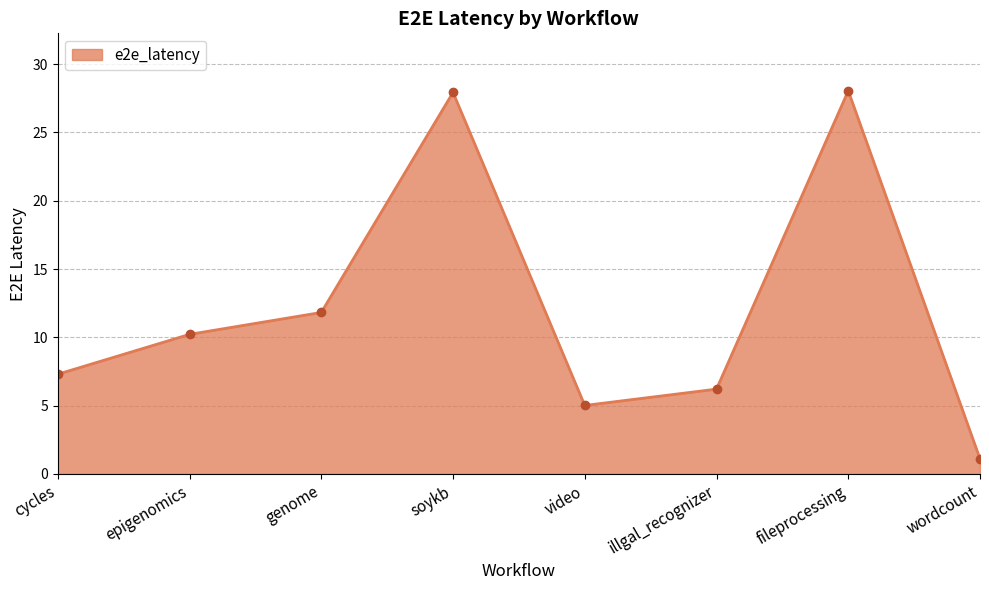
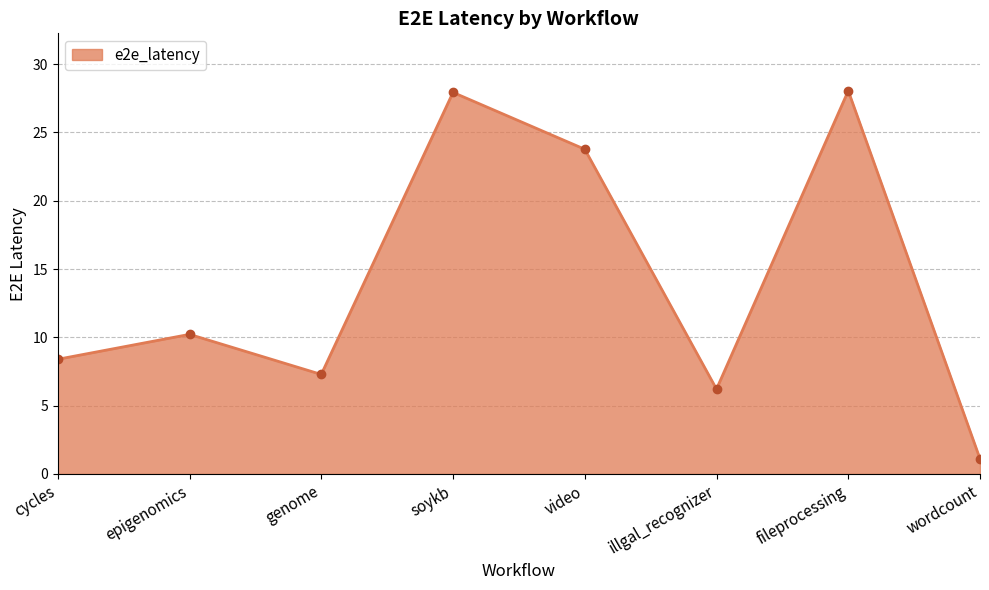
  {
-   "cycles": 7.3,
+   "cycles": 8.4,
    "epigenomics": 10.2,
-   "genome": 11.8,
+   "genome": 7.3,
    "soykb": 27.9,
-   "video": 5.0,
+   "video": 23.8,
    "illgal_recognizer": 6.2,
    "fileprocessing": 28.1,
    "wordcount": 1.1
  }
